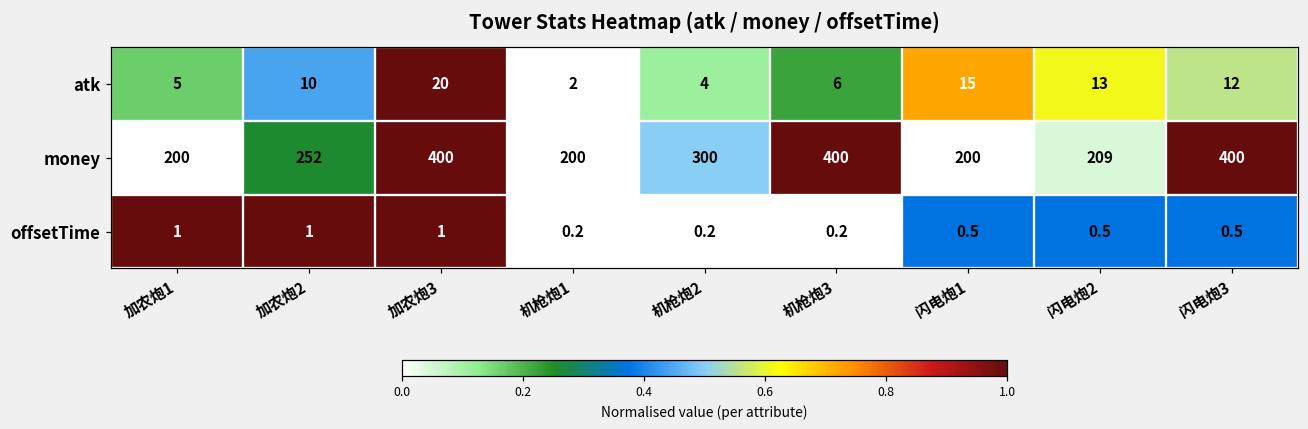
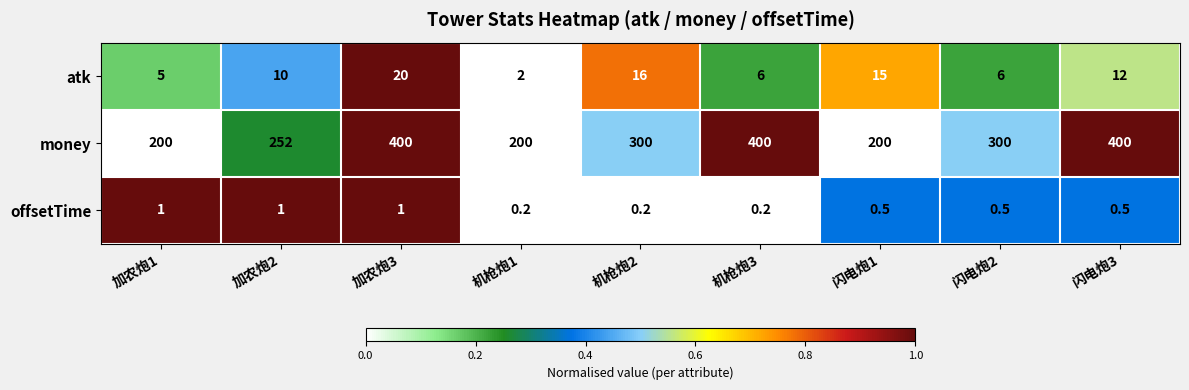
  {
    "atk": {
      "加农炮1": 5,
      "加农炮2": 10,
      "加农炮3": 20,
      "机枪炮1": 2,
-     "机枪炮2": 4,
+     "机枪炮2": 16,
      "机枪炮3": 6,
      "闪电炮1": 15,
-     "闪电炮2": 13,
+     "闪电炮2": 6,
      "闪电炮3": 12
    },
    "money": {
      "加农炮1": 200,
      "加农炮2": 252,
      "加农炮3": 400,
      "机枪炮1": 200,
      "机枪炮2": 300,
      "机枪炮3": 400,
      "闪电炮1": 200,
-     "闪电炮2": 209,
+     "闪电炮2": 300,
      "闪电炮3": 400
    },
    "offsetTime": {
      "加农炮1": 1,
      "加农炮2": 1,
      "加农炮3": 1,
      "机枪炮1": 0.2,
      "机枪炮2": 0.2,
      "机枪炮3": 0.2,
      "闪电炮1": 0.5,
      "闪电炮2": 0.5,
      "闪电炮3": 0.5
    }
  }
